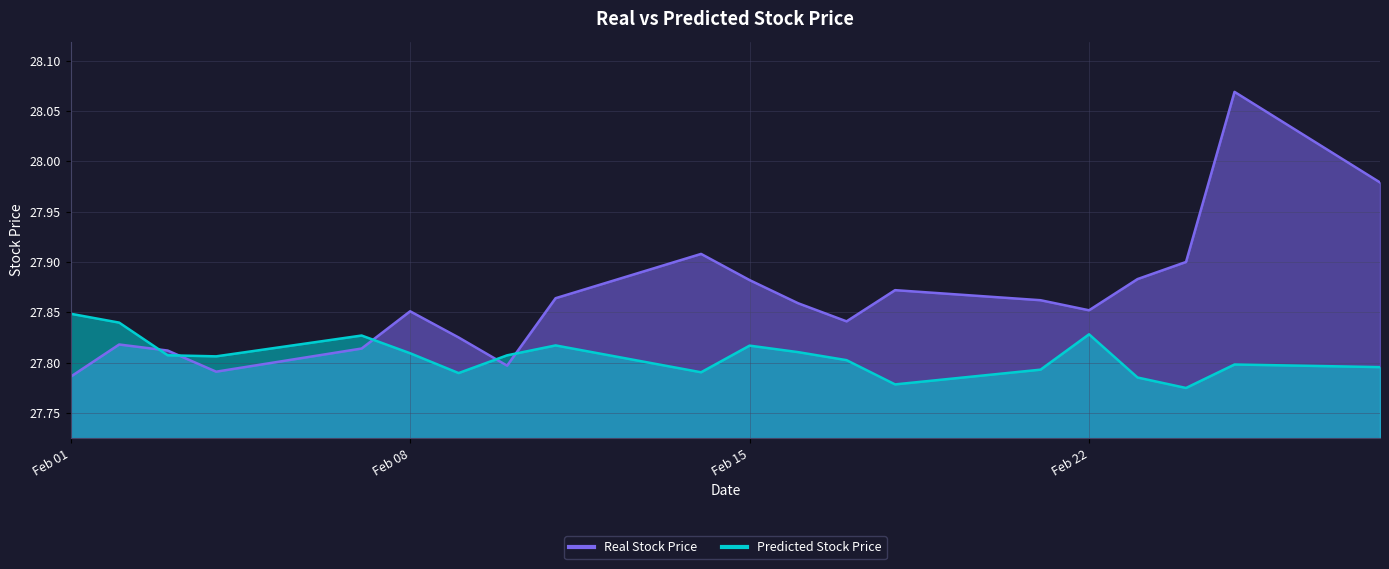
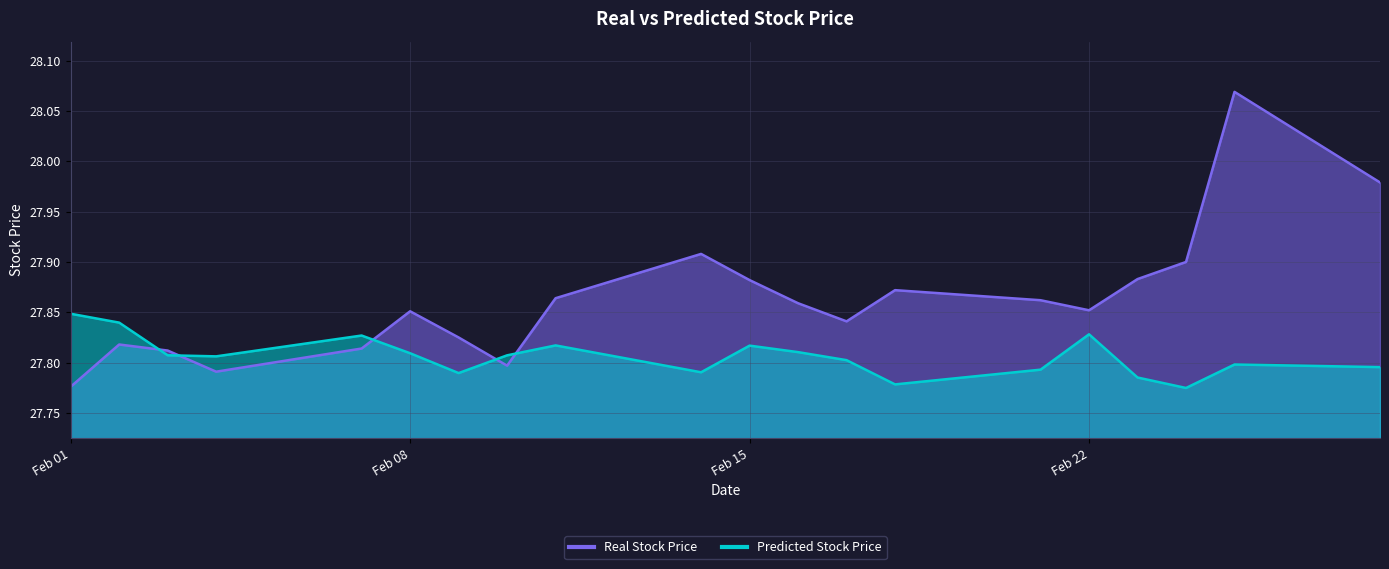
  {
    "Real Stock Price": {
-     "Feb 01": 27.786,
+     "Feb 01": 27.776,
      "Feb 08": 27.851,
      "Feb 15": 27.882,
      "Feb 22": 27.852
    },
    "Predicted Stock Price": {
      "Feb 01": 27.849,
      "Feb 08": 27.809,
      "Feb 15": 27.817,
      "Feb 22": 27.828
    }
  }
